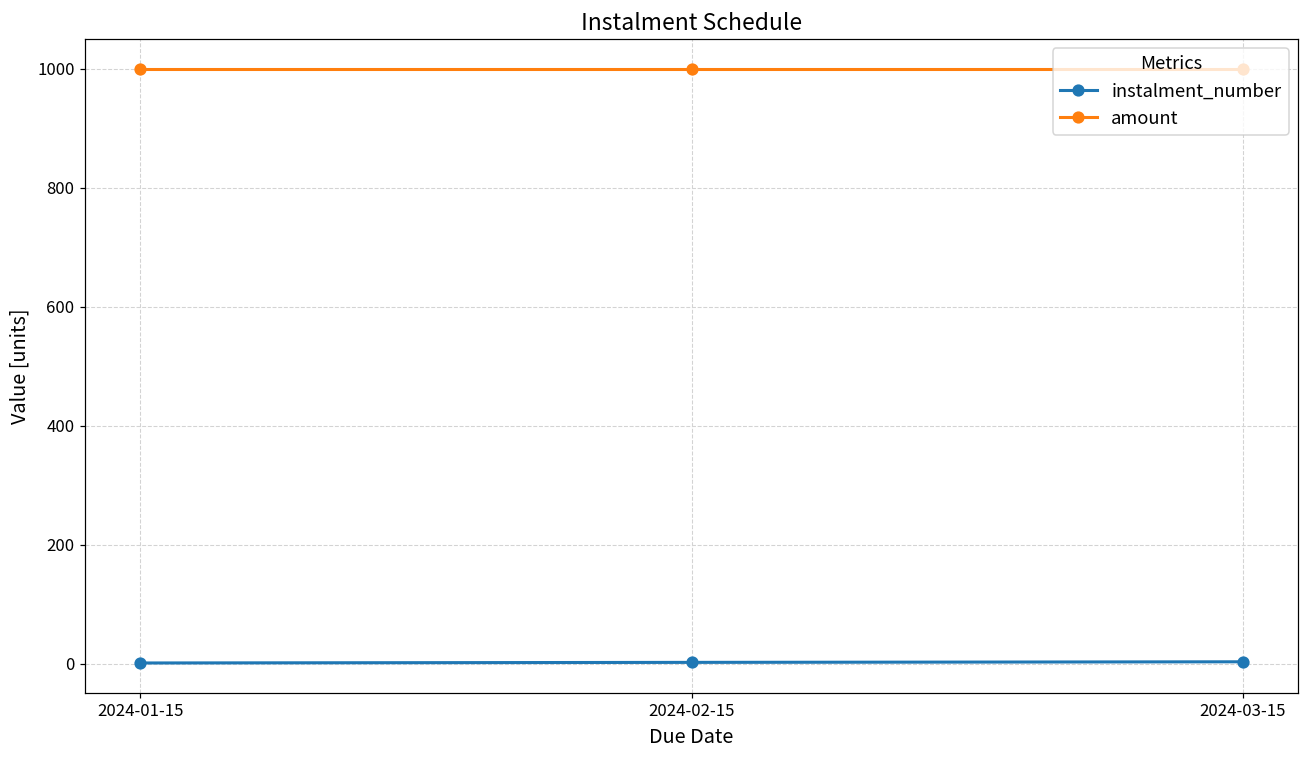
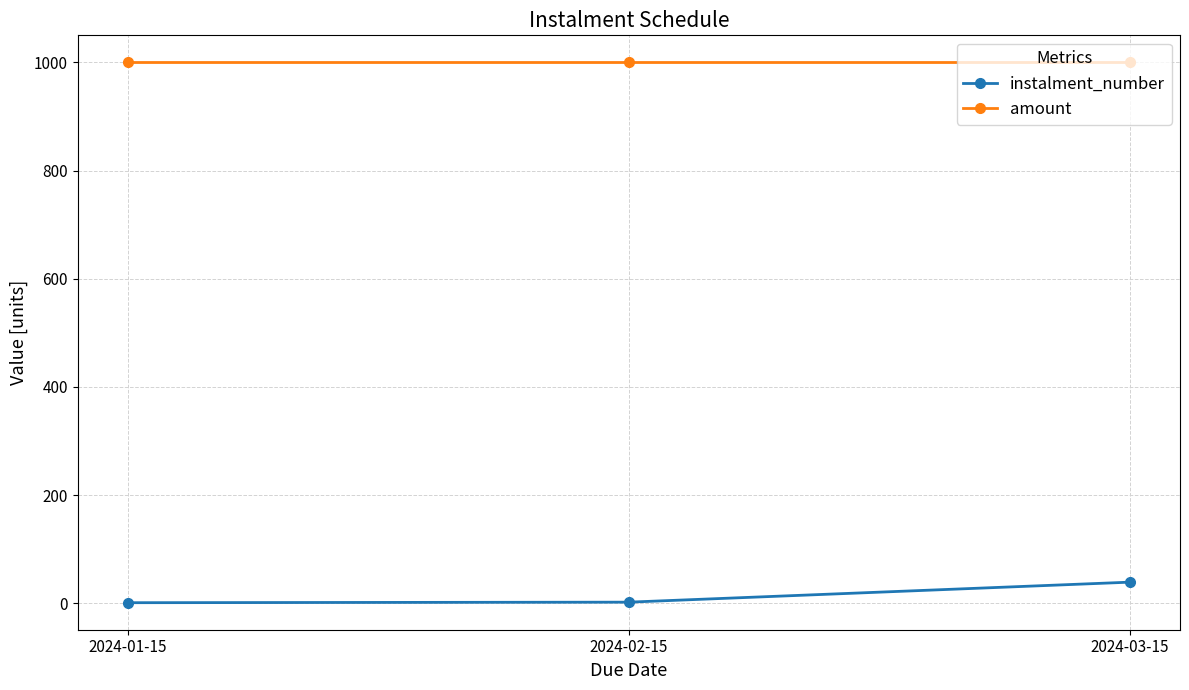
  {
    "instalment_number": {
      "2024-01-15": 0,
      "2024-02-15": 0,
-     "2024-03-15": 0
+     "2024-03-15": 40
    },
    "amount": {
      "2024-01-15": 1000,
      "2024-02-15": 1000
    }
  }
